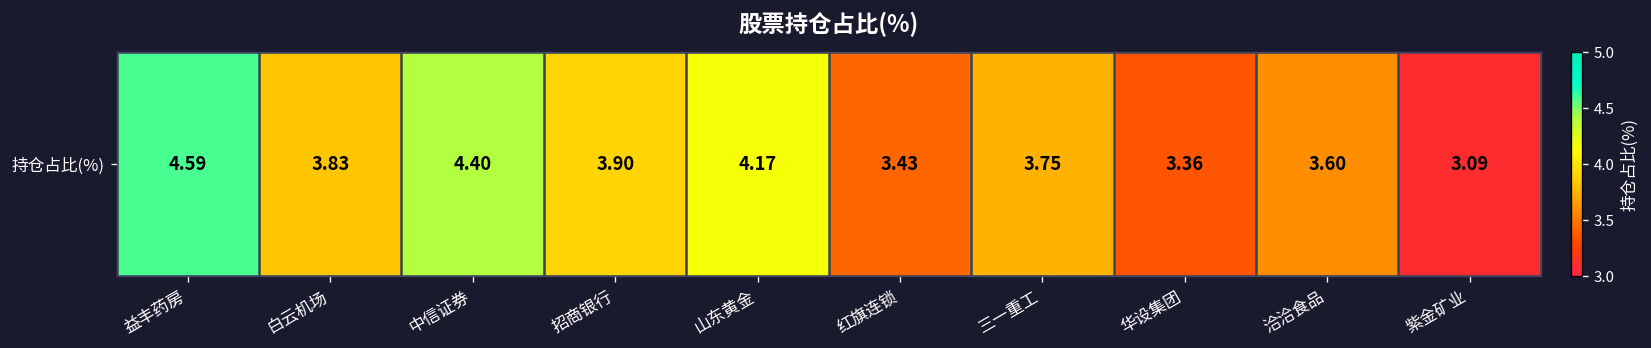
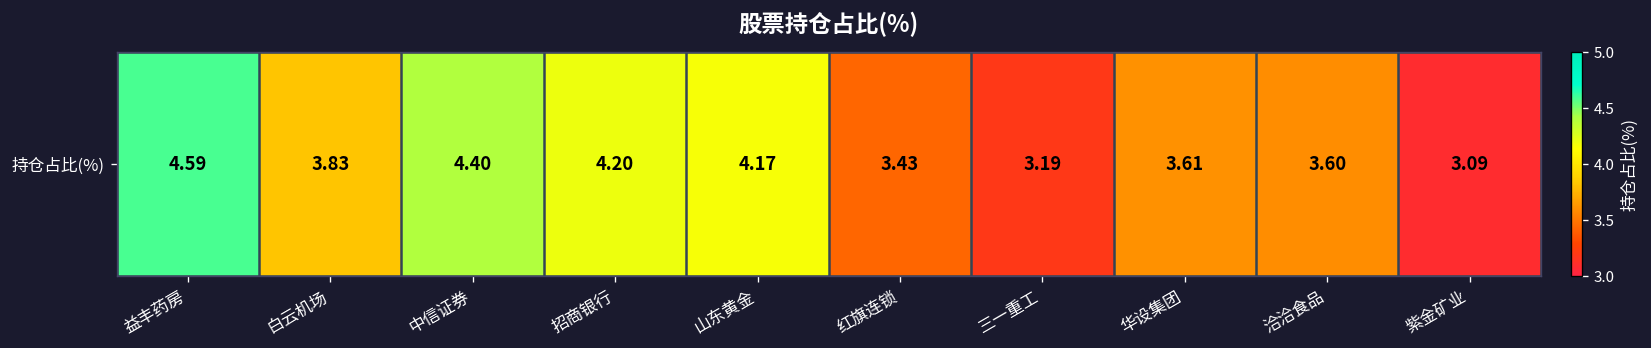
  {
    "持仓占比(%)": {
      "益丰药房": 4.59,
      "白云机场": 3.83,
      "中信证券": 4.40,
-     "招商银行": 3.90,
+     "招商银行": 4.20,
      "山东黄金": 4.17,
      "红旗连锁": 3.43,
-     "三一重工": 3.75,
-     "华设集团": 3.36,
+     "三一重工": 3.19,
+     "华设集团": 3.61,
      "洽洽食品": 3.60,
      "紫金矿业": 3.09
    }
  }
